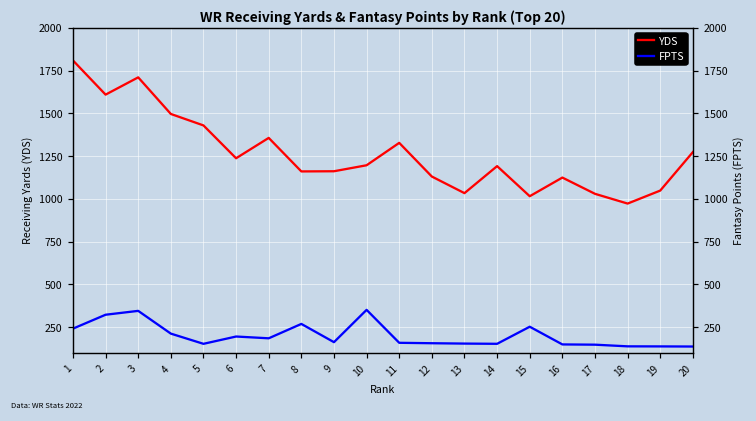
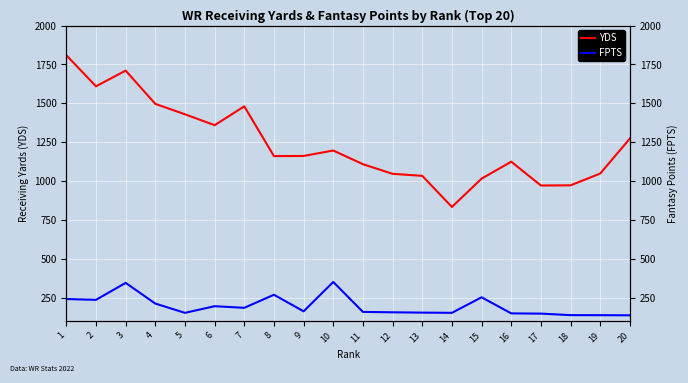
  {
    "YDS": {
      "1": 1810,
      "2": 1610,
      "3": 1710,
      "4": 1500,
      "5": 1430,
-     "6": 1240,
-     "7": 1360,
+     "6": 1360,
+     "7": 1480,
      "8": 1160,
      "9": 1160,
      "10": 1200,
-     "11": 1330,
-     "12": 1130,
+     "11": 1110,
+     "12": 1050,
      "13": 1030,
-     "14": 1190,
+     "14": 830,
      "15": 1020,
      "16": 1120,
-     "17": 1030,
+     "17": 970,
      "18": 970,
      "19": 1050,
      "20": 1270
    },
    "FPTS": {
      "1": 240,
-     "2": 320,
+     "2": 240,
      "3": 340,
      "4": 210,
      "5": 150,
      "6": 190,
      "7": 180,
      "8": 270,
      "9": 160,
      "10": 350,
      "11": 160,
      "12": 160,
      "13": 150,
      "14": 150,
      "15": 250,
      "16": 150,
      "17": 150,
      "18": 140,
      "19": 140,
      "20": 140
    }
  }
